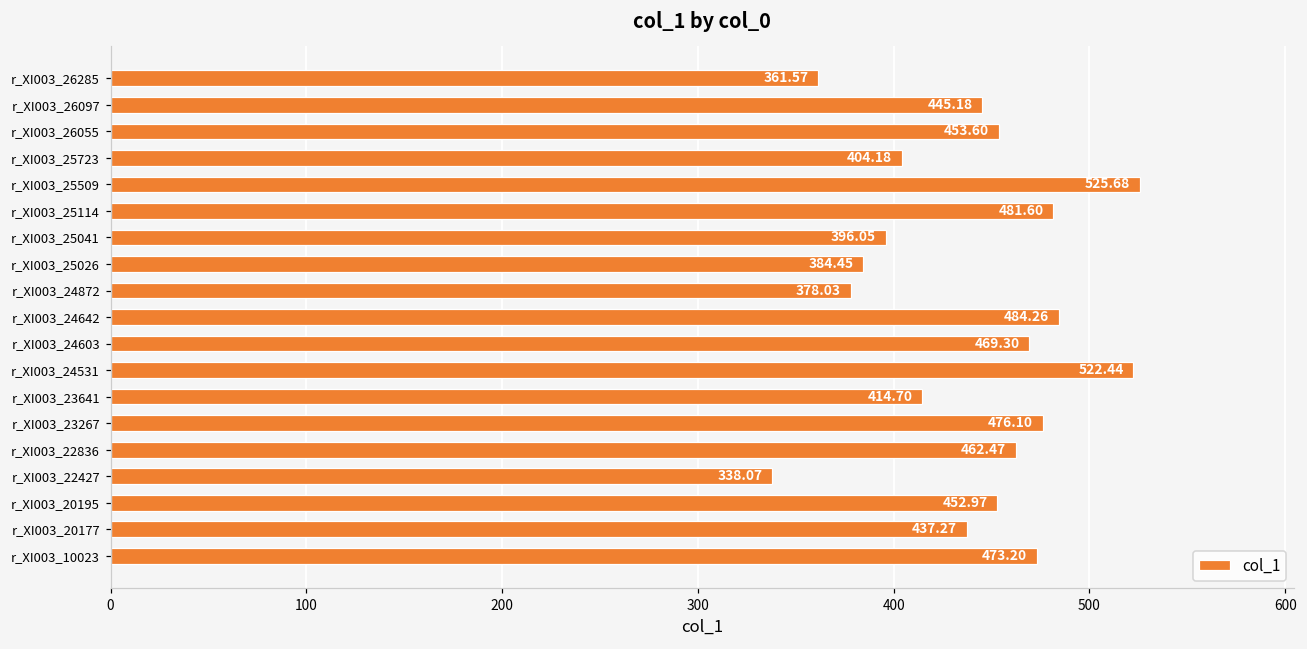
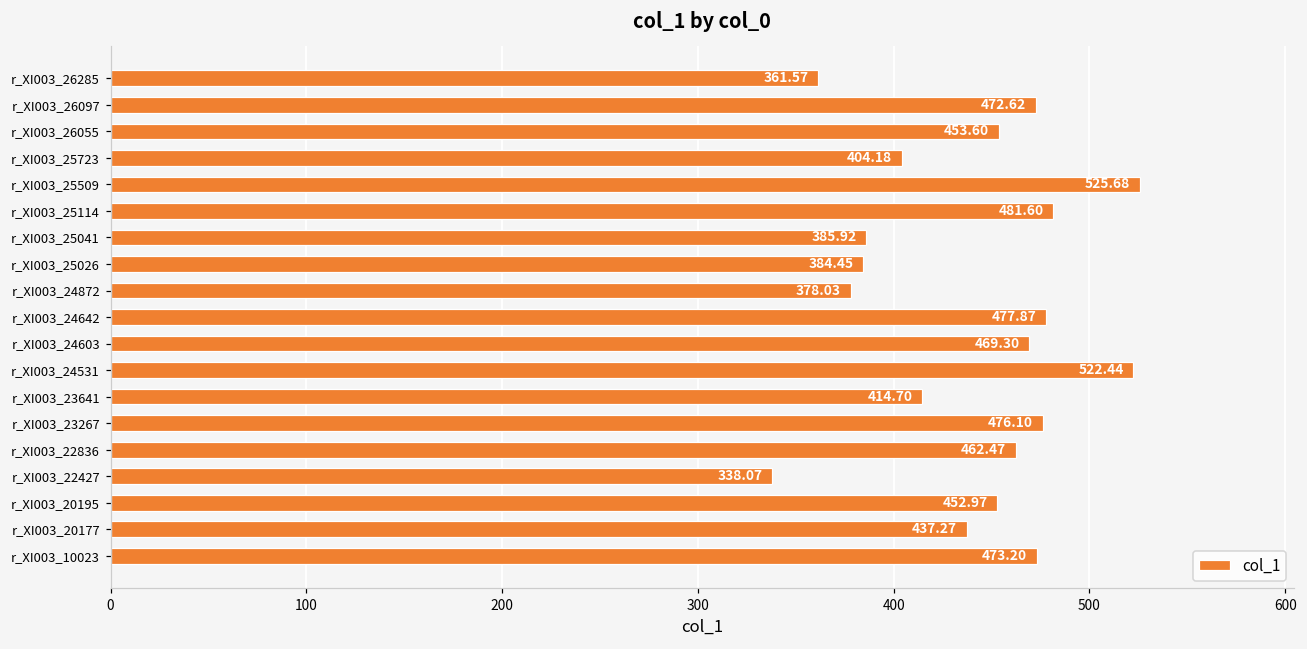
  {
    "r_XI003_26285": 361.57,
-   "r_XI003_26097": 445.18,
+   "r_XI003_26097": 472.62,
    "r_XI003_26055": 453.60,
    "r_XI003_25723": 404.18,
    "r_XI003_25509": 525.68,
    "r_XI003_25114": 481.60,
-   "r_XI003_25041": 396.05,
+   "r_XI003_25041": 385.92,
    "r_XI003_25026": 384.45,
    "r_XI003_24872": 378.03,
-   "r_XI003_24642": 484.26,
+   "r_XI003_24642": 477.87,
    "r_XI003_24603": 469.30,
    "r_XI003_24531": 522.44,
    "r_XI003_23641": 414.70,
    "r_XI003_23267": 476.10,
    "r_XI003_22836": 462.47,
    "r_XI003_22427": 338.07,
    "r_XI003_20195": 452.97,
    "r_XI003_20177": 437.27,
    "r_XI003_10023": 473.20
  }
